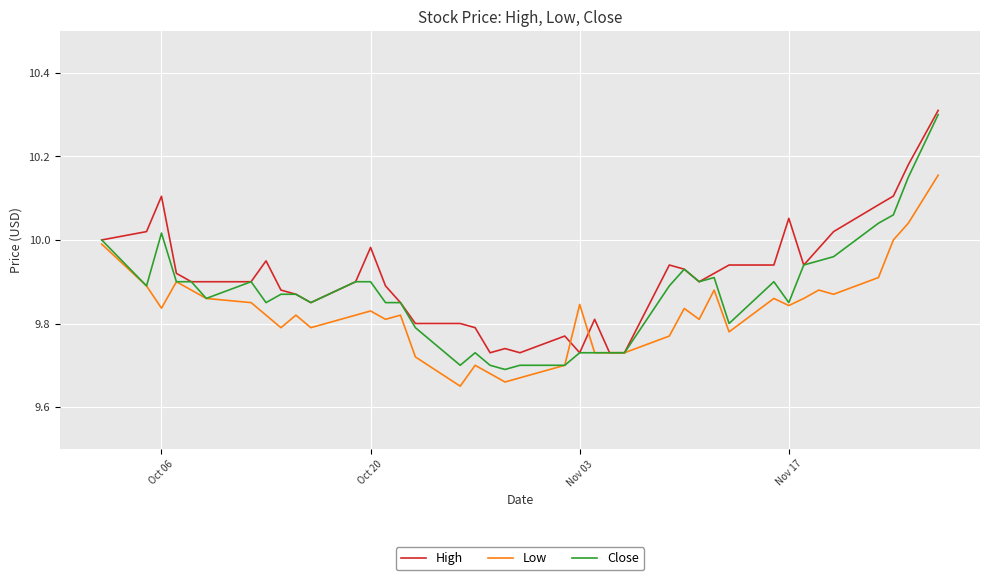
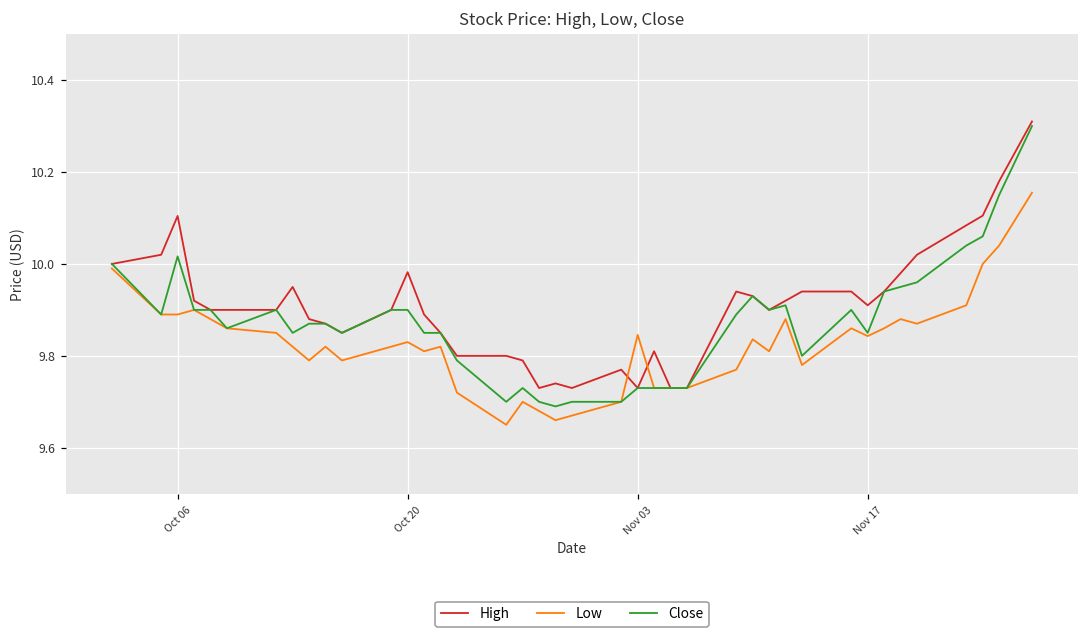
  {
    "High": {
      "Oct 06": 10.10,
      "Oct 20": 9.98,
-     "Nov 17": 10.05
+     "Nov 17": 9.91
    },
    "Low": {
-     "Oct 06": 9.84,
+     "Oct 06": 9.89,
      "Oct 20": 9.83,
      "Nov 03": 9.85,
      "Nov 17": 9.84
    },
    "Close": {
      "Oct 06": 10.02,
      "Oct 20": 9.90,
      "Nov 17": 9.85
    }
  }
